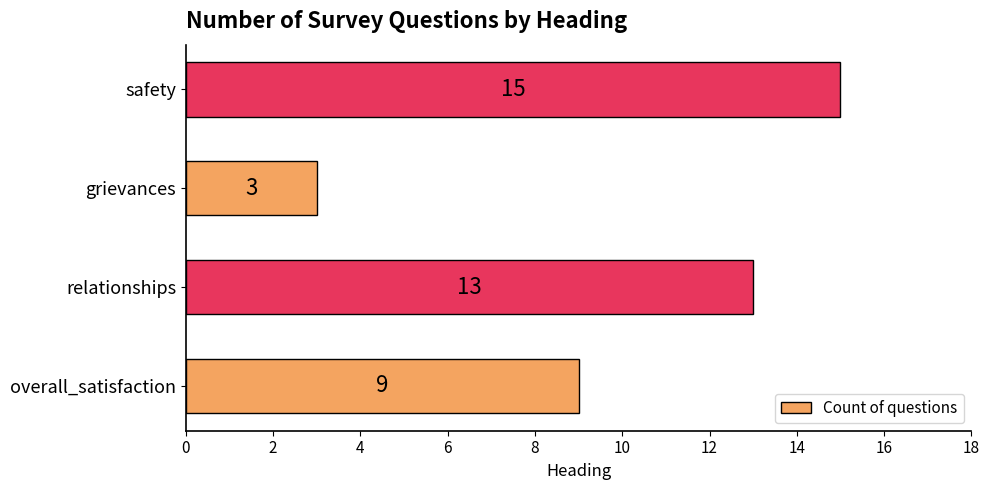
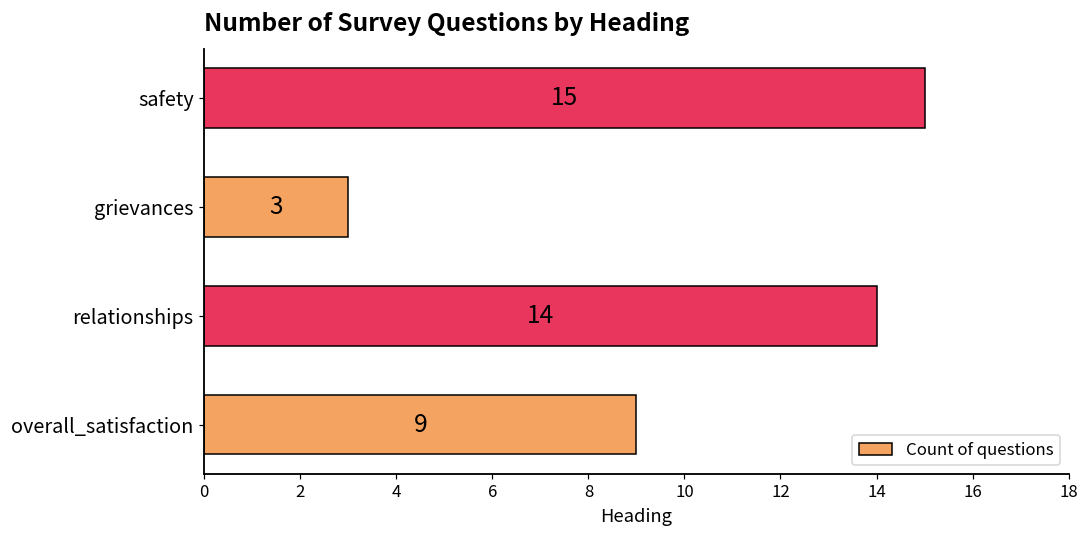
  {
    "safety": 15,
    "grievances": 3,
-   "relationships": 13,
+   "relationships": 14,
    "overall_satisfaction": 9
  }
